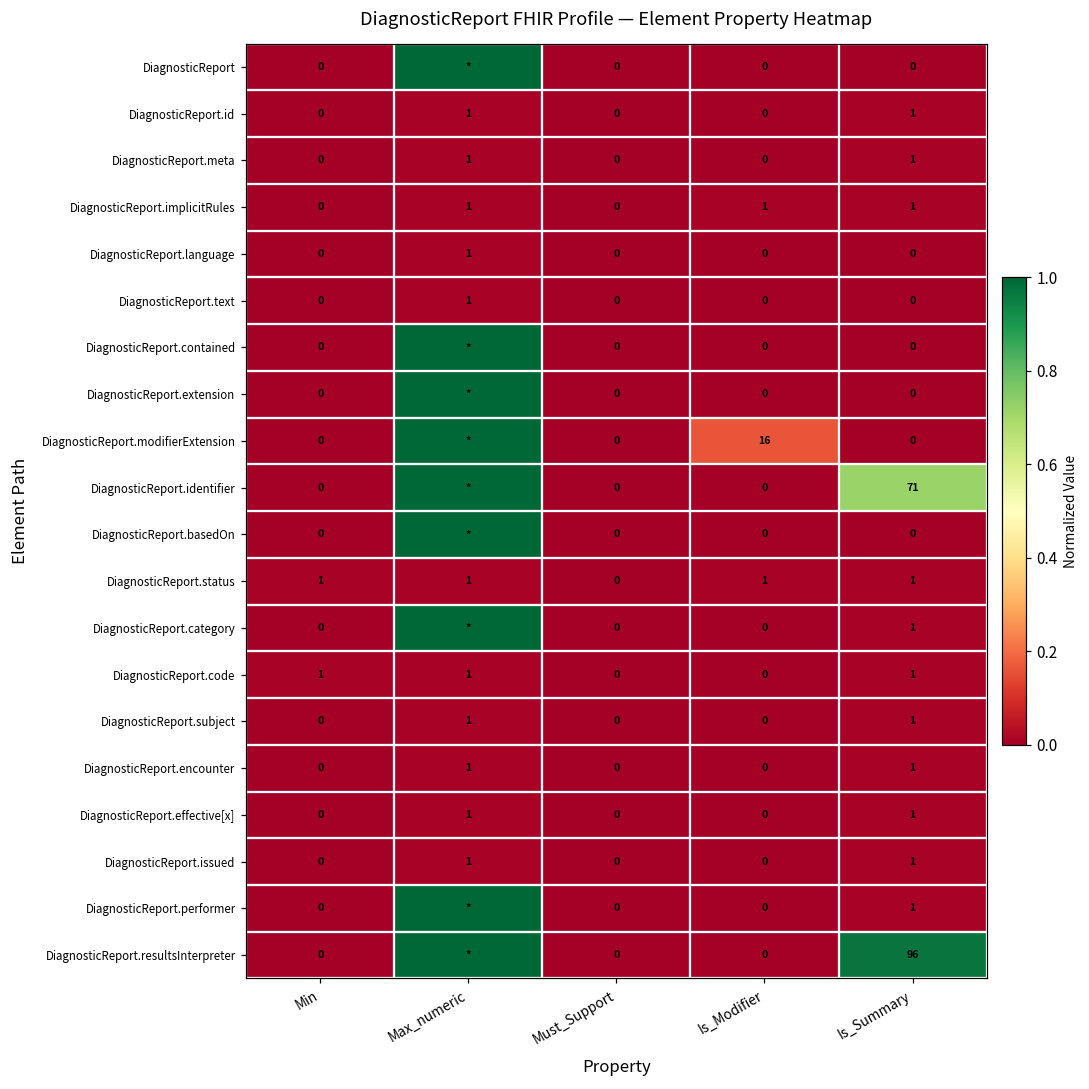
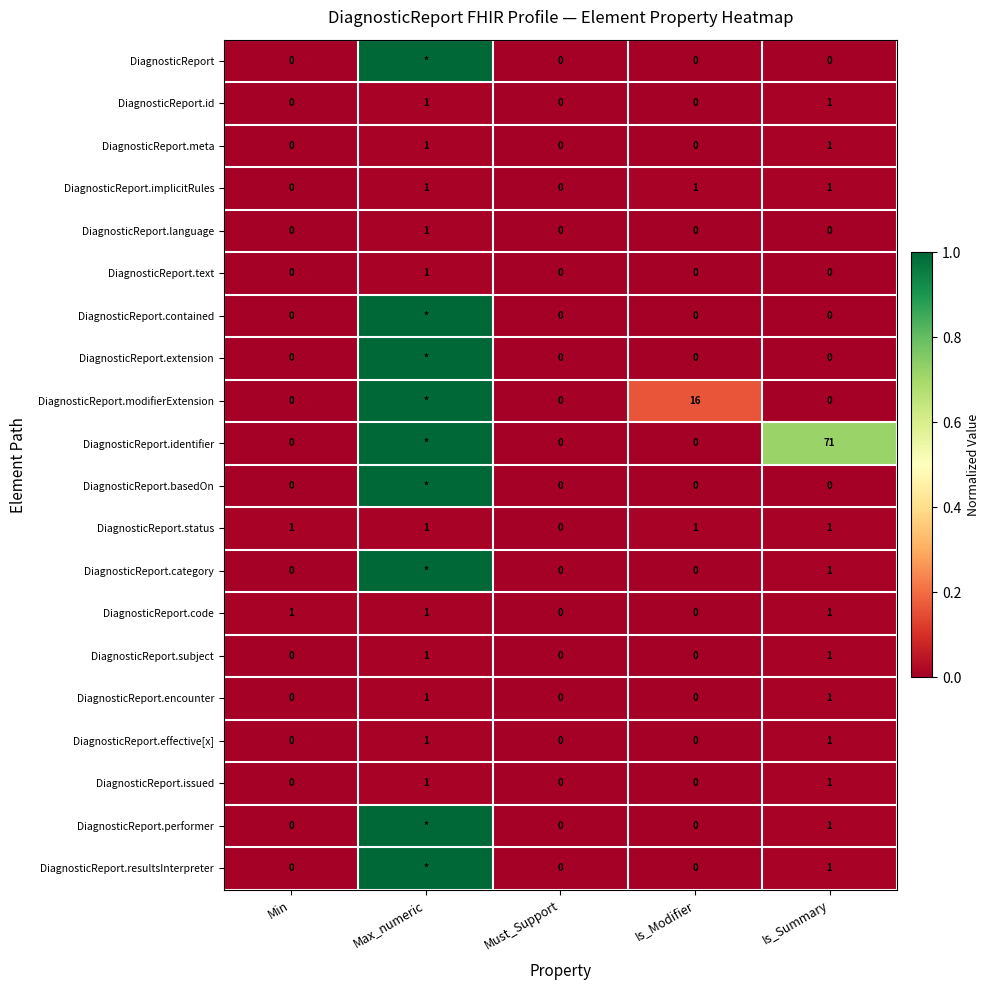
  {
    "DiagnosticReport": {
      "Min": 0,
      "Must_Support": 0,
      "Is_Modifier": 0,
      "Is_Summary": 0
    },
    "DiagnosticReport.id": {
      "Min": 0,
      "Max_numeric": 1,
      "Must_Support": 0,
      "Is_Modifier": 0,
      "Is_Summary": 1
    },
    "DiagnosticReport.meta": {
      "Min": 0,
      "Max_numeric": 1,
      "Must_Support": 0,
      "Is_Modifier": 0,
      "Is_Summary": 1
    },
    "DiagnosticReport.implicitRules": {
      "Min": 0,
      "Max_numeric": 1,
      "Must_Support": 0,
      "Is_Modifier": 1,
      "Is_Summary": 1
    },
    "DiagnosticReport.language": {
      "Min": 0,
      "Max_numeric": 1,
      "Must_Support": 0,
      "Is_Modifier": 0,
      "Is_Summary": 0
    },
    "DiagnosticReport.text": {
      "Min": 0,
      "Max_numeric": 1,
      "Must_Support": 0,
      "Is_Modifier": 0,
      "Is_Summary": 0
    },
    "DiagnosticReport.contained": {
      "Min": 0,
      "Must_Support": 0,
      "Is_Modifier": 0,
      "Is_Summary": 0
    },
    "DiagnosticReport.extension": {
      "Min": 0,
      "Must_Support": 0,
      "Is_Modifier": 0,
      "Is_Summary": 0
    },
    "DiagnosticReport.modifierExtension": {
      "Min": 0,
      "Must_Support": 0,
      "Is_Modifier": 16,
      "Is_Summary": 0
    },
    "DiagnosticReport.identifier": {
      "Min": 0,
      "Must_Support": 0,
      "Is_Modifier": 0,
      "Is_Summary": 71
    },
    "DiagnosticReport.basedOn": {
      "Min": 0,
      "Must_Support": 0,
      "Is_Modifier": 0,
      "Is_Summary": 0
    },
    "DiagnosticReport.status": {
      "Min": 1,
      "Max_numeric": 1,
      "Must_Support": 0,
      "Is_Modifier": 1,
      "Is_Summary": 1
    },
    "DiagnosticReport.category": {
      "Min": 0,
      "Must_Support": 0,
      "Is_Modifier": 0,
      "Is_Summary": 1
    },
    "DiagnosticReport.code": {
      "Min": 1,
      "Max_numeric": 1,
      "Must_Support": 0,
      "Is_Modifier": 0,
      "Is_Summary": 1
    },
    "DiagnosticReport.subject": {
      "Min": 0,
      "Max_numeric": 1,
      "Must_Support": 0,
      "Is_Modifier": 0,
      "Is_Summary": 1
    },
    "DiagnosticReport.encounter": {
      "Min": 0,
      "Max_numeric": 1,
      "Must_Support": 0,
      "Is_Modifier": 0,
      "Is_Summary": 1
    },
    "DiagnosticReport.effective[x]": {
      "Min": 0,
      "Max_numeric": 1,
      "Must_Support": 0,
      "Is_Modifier": 0,
      "Is_Summary": 1
    },
    "DiagnosticReport.issued": {
      "Min": 0,
      "Max_numeric": 1,
      "Must_Support": 0,
      "Is_Modifier": 0,
      "Is_Summary": 1
    },
    "DiagnosticReport.performer": {
      "Min": 0,
      "Must_Support": 0,
      "Is_Modifier": 0,
      "Is_Summary": 1
    },
    "DiagnosticReport.resultsInterpreter": {
      "Min": 0,
      "Must_Support": 0,
      "Is_Modifier": 0,
-     "Is_Summary": 96
+     "Is_Summary": 1
    }
  }
